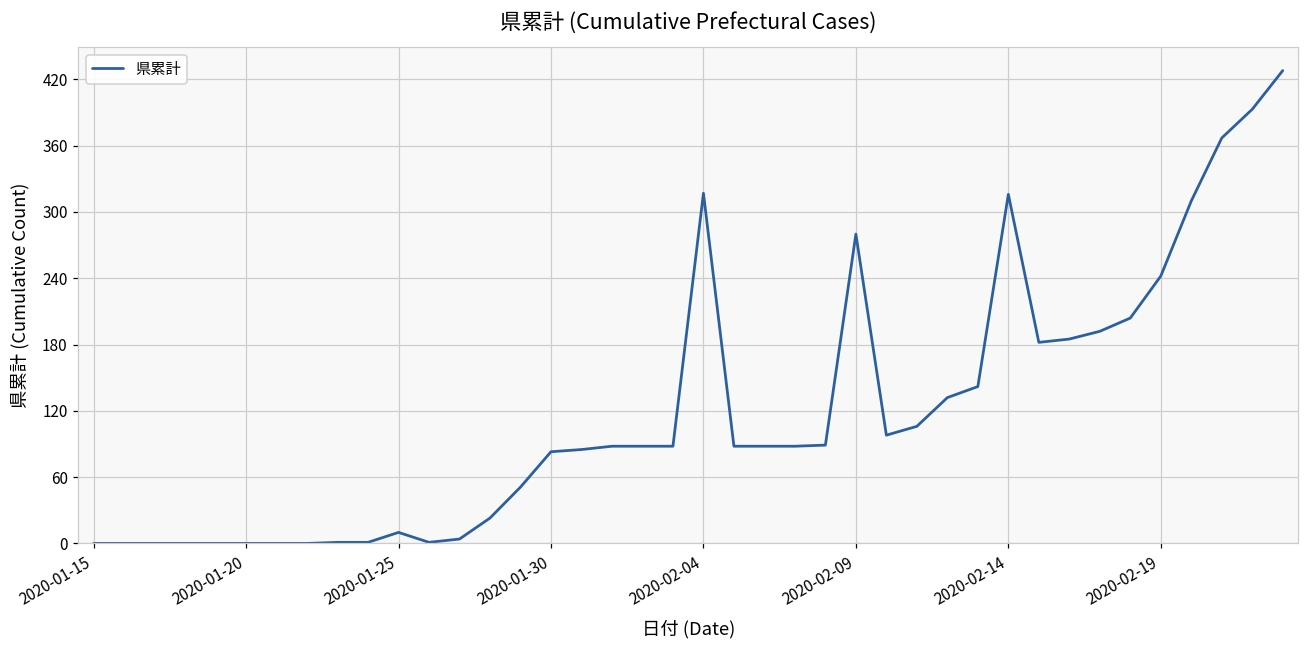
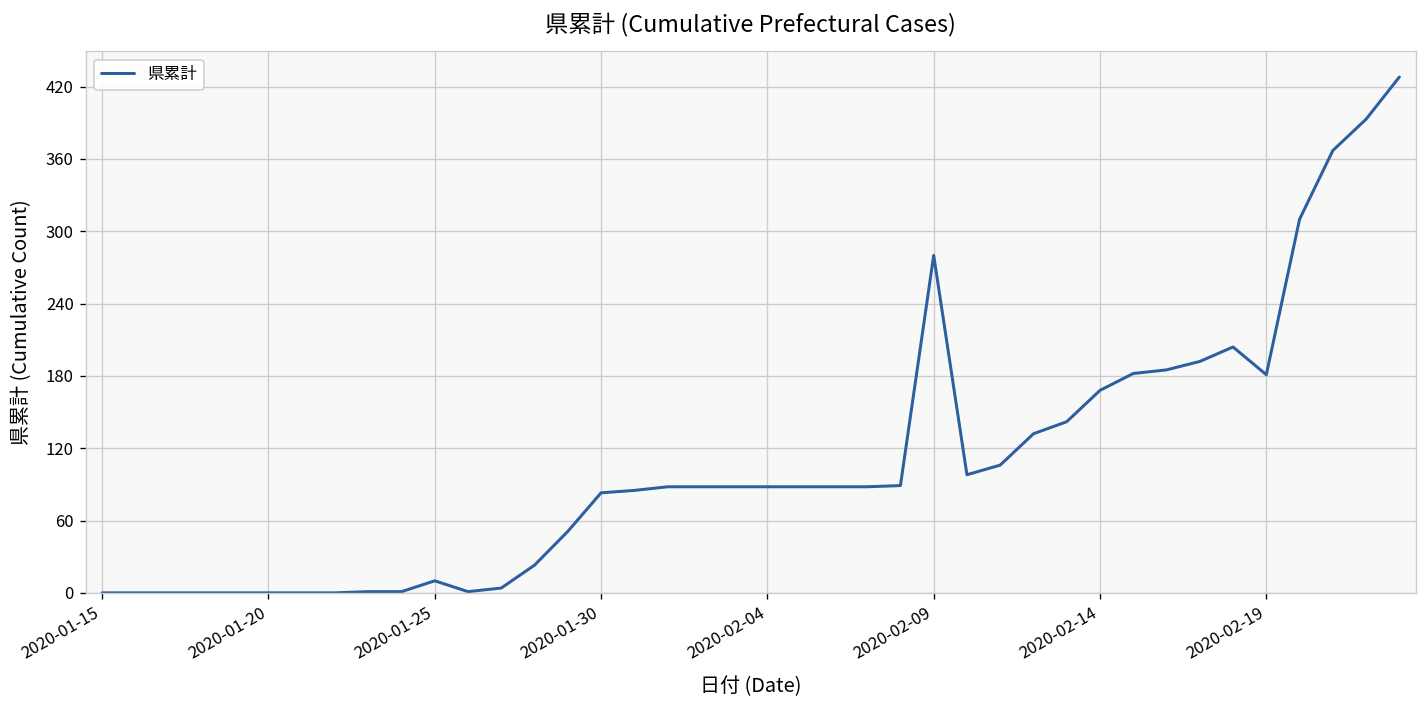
  {
    "2020-01-15": 0,
    "2020-01-20": 0,
    "2020-01-25": 10,
    "2020-01-30": 83,
-   "2020-02-04": 317,
+   "2020-02-04": 88,
    "2020-02-09": 280,
-   "2020-02-14": 316,
-   "2020-02-19": 242
+   "2020-02-14": 168,
+   "2020-02-19": 181
  }
